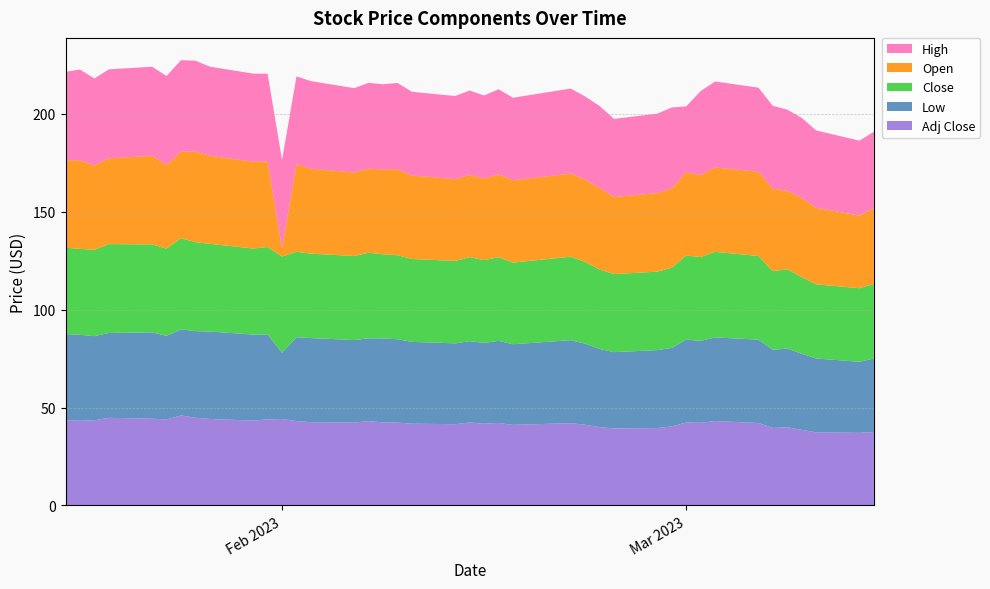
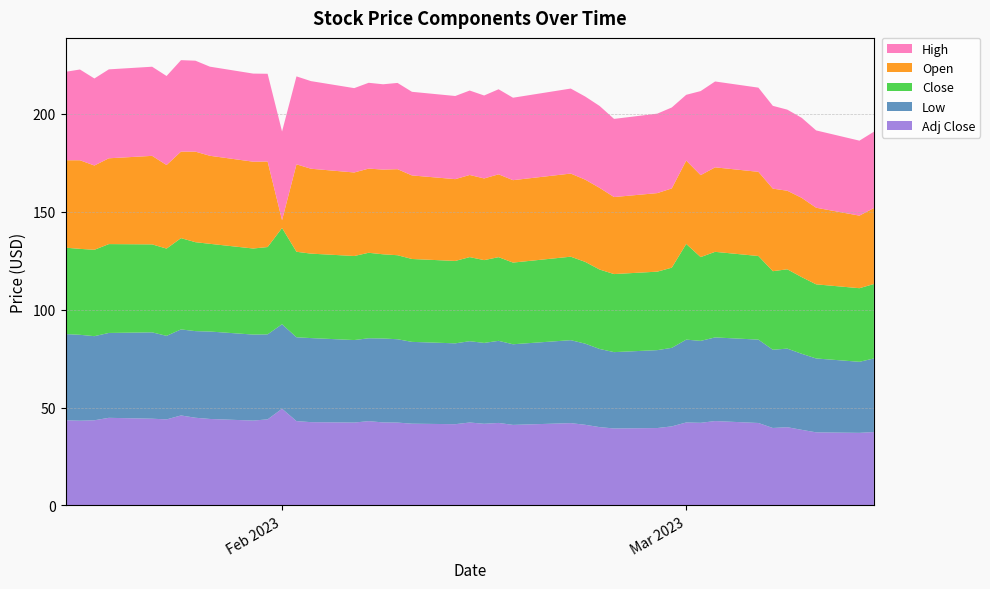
  {
    "Adj Close": {
-     "Feb 2023": 44,
+     "Feb 2023": 49,
      "Mar 2023": 42
    },
    "Low": {
-     "Feb 2023": 34,
+     "Feb 2023": 43,
      "Mar 2023": 42
    },
    "Close": {
      "Feb 2023": 49,
-     "Mar 2023": 43
+     "Mar 2023": 49
    },
    "Open": {
      "Feb 2023": 4,
      "Mar 2023": 43
    },
    "High": {
      "Feb 2023": 45,
      "Mar 2023": 34
    }
  }
